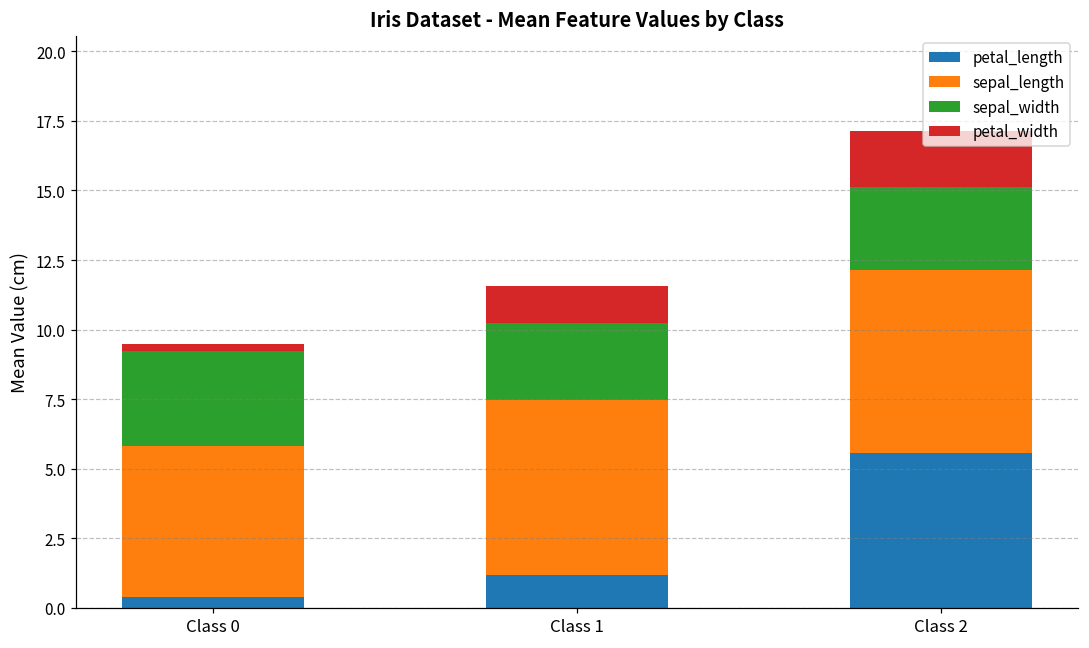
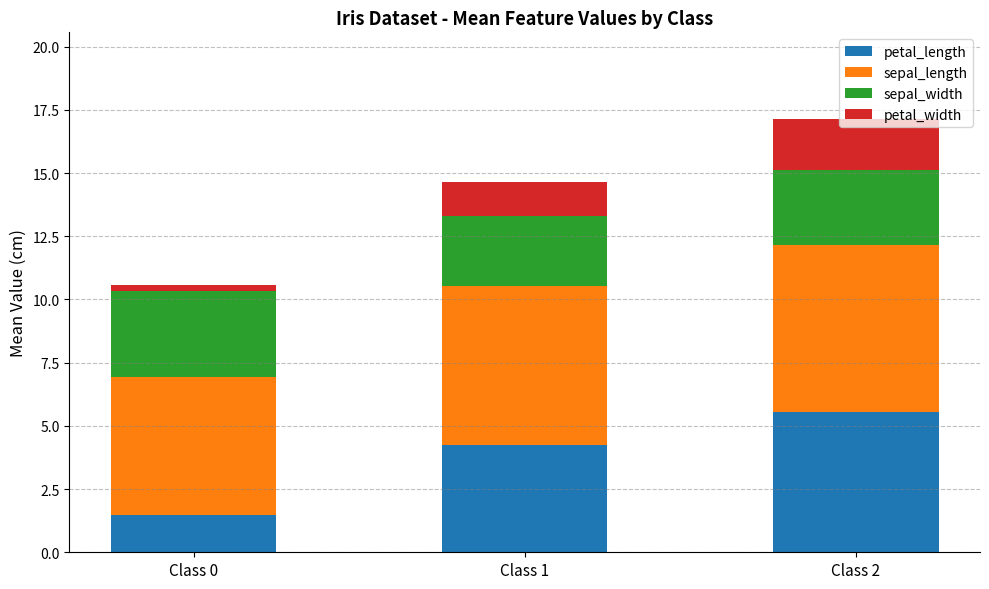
  {
    "petal_length": {
-     "Class 0": 0.4,
-     "Class 1": 1.2,
+     "Class 0": 1.5,
+     "Class 1": 4.3,
      "Class 2": 5.6
    },
    "sepal_length": {
      "Class 0": 5.4,
      "Class 1": 6.3,
      "Class 2": 6.6
    },
    "sepal_width": {
      "Class 0": 3.4,
      "Class 1": 2.8,
      "Class 2": 3.0
    },
    "petal_width": {
      "Class 0": 0.2,
      "Class 1": 1.3
    }
  }
